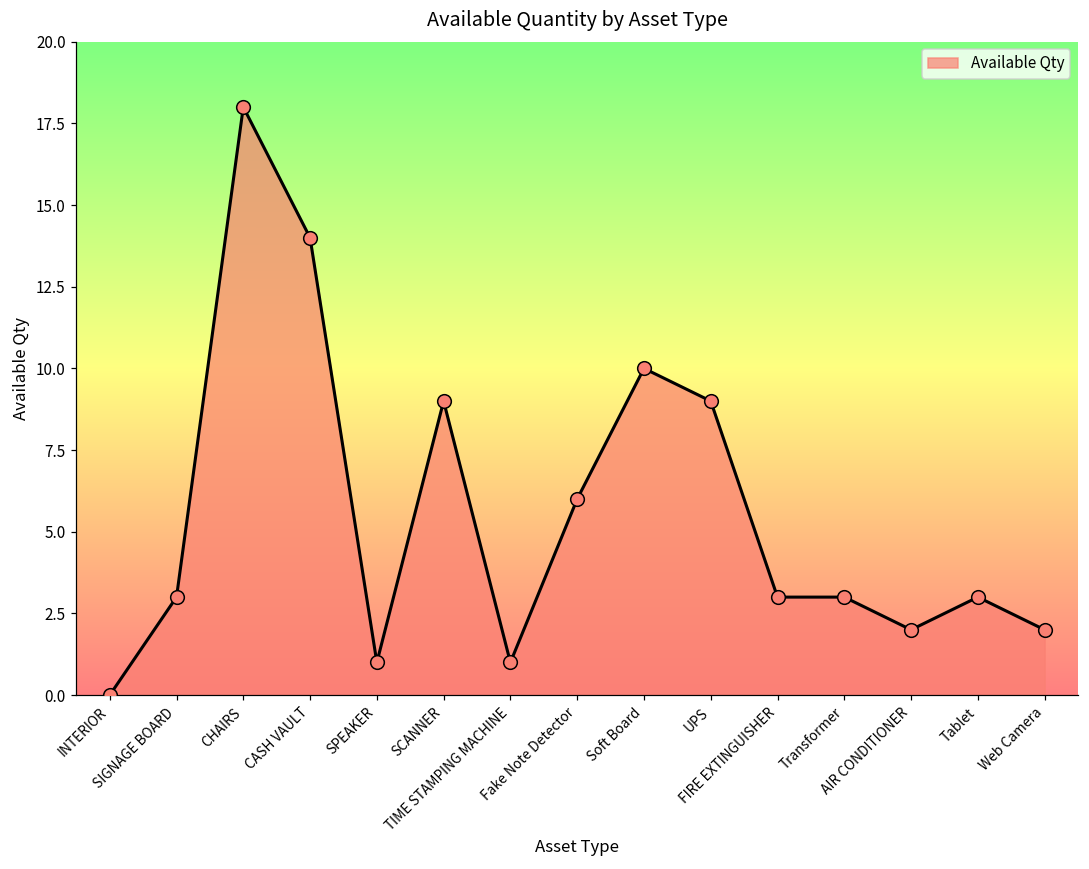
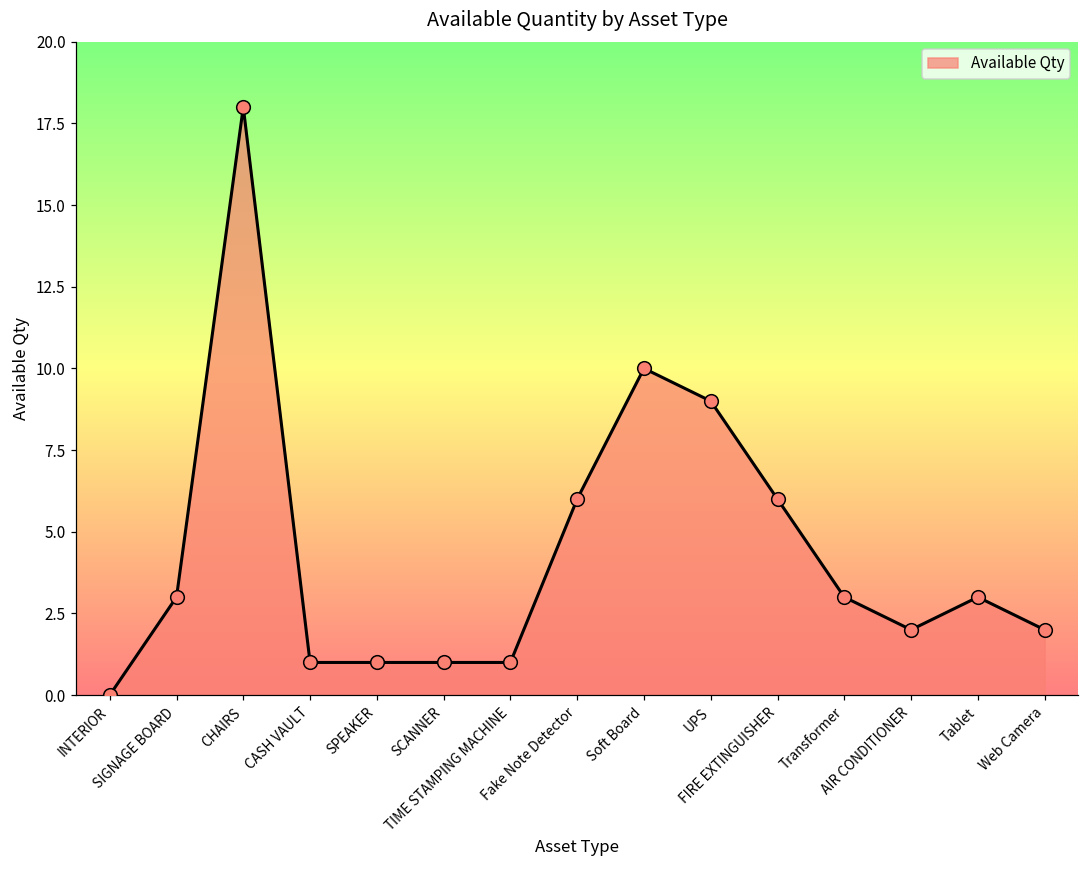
  {
    "INTERIOR": 0,
    "SIGNAGE BOARD": 3,
    "CHAIRS": 18,
-   "CASH VAULT": 14,
+   "CASH VAULT": 1,
    "SPEAKER": 1,
-   "SCANNER": 9,
+   "SCANNER": 1,
    "TIME STAMPING MACHINE": 1,
    "Fake Note Detector": 6,
    "Soft Board": 10,
    "UPS": 9,
-   "FIRE EXTINGUISHER": 3,
+   "FIRE EXTINGUISHER": 6,
    "Transformer": 3,
    "AIR CONDITIONER": 2,
    "Tablet": 3,
    "Web Camera": 2
  }
